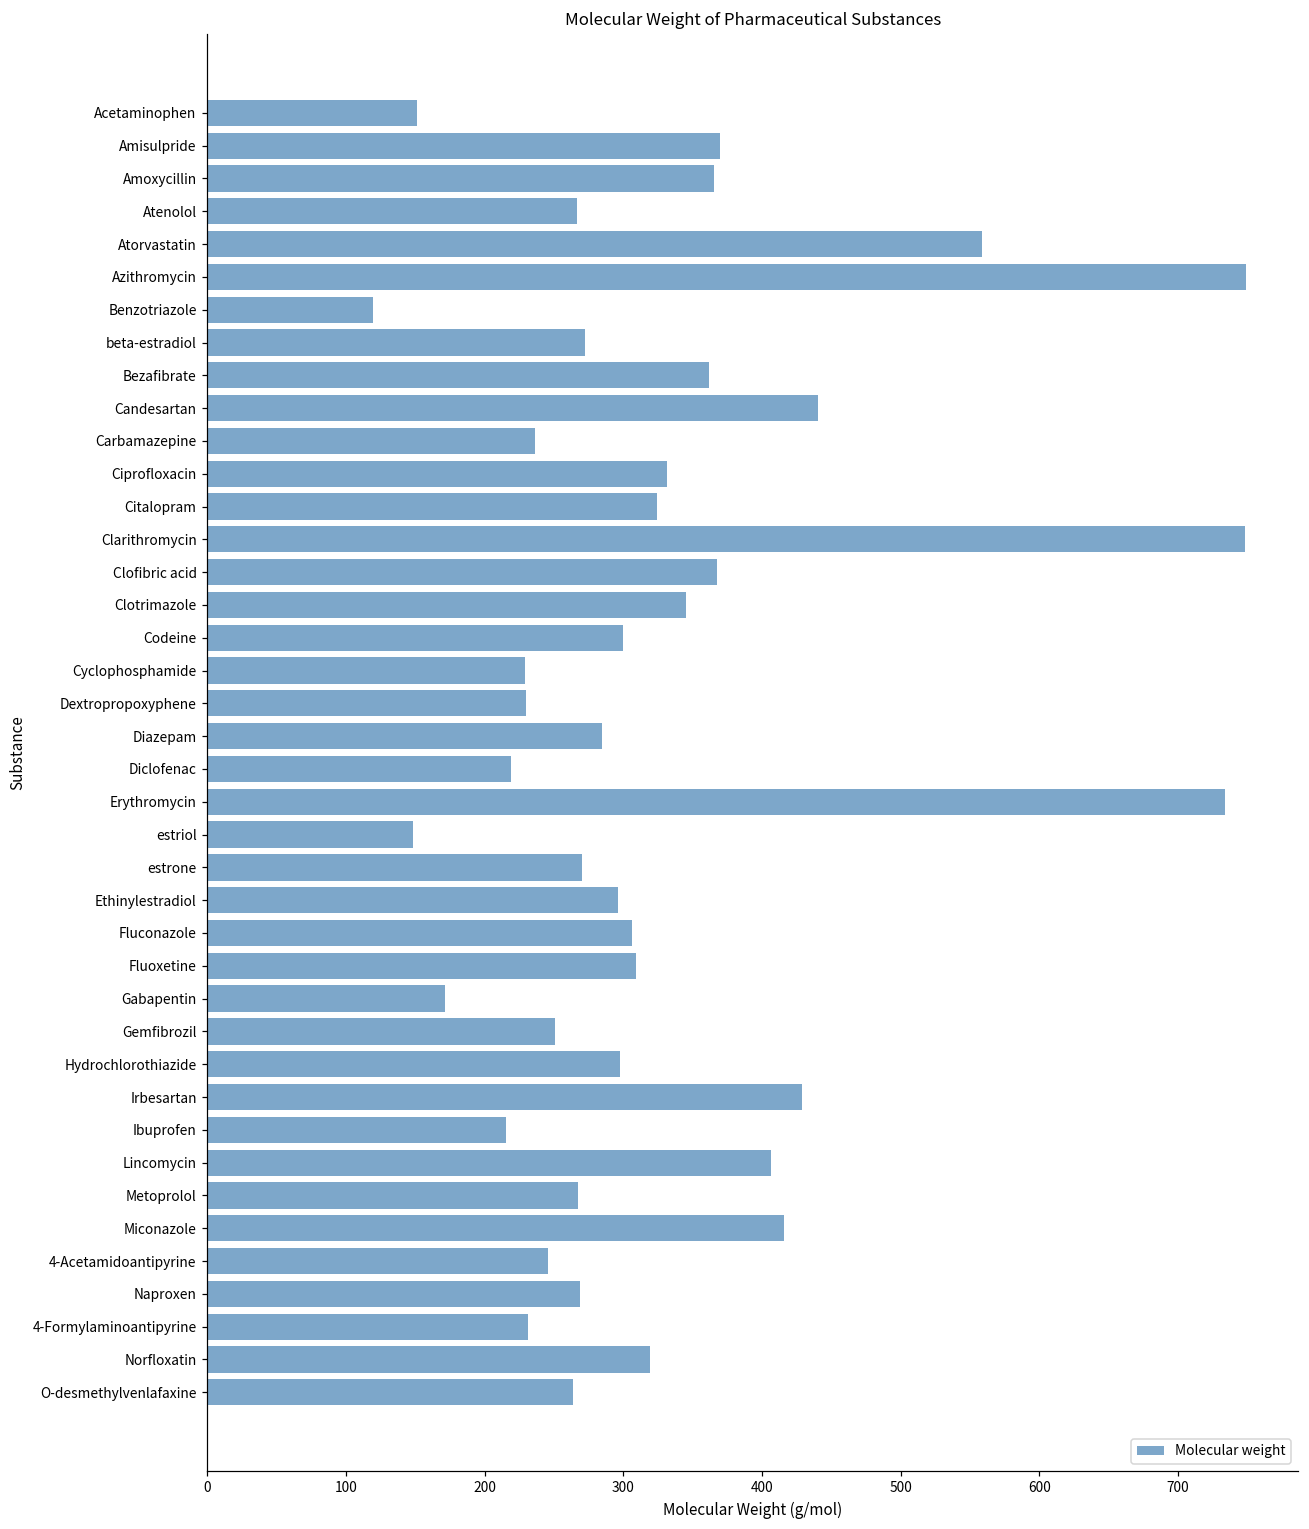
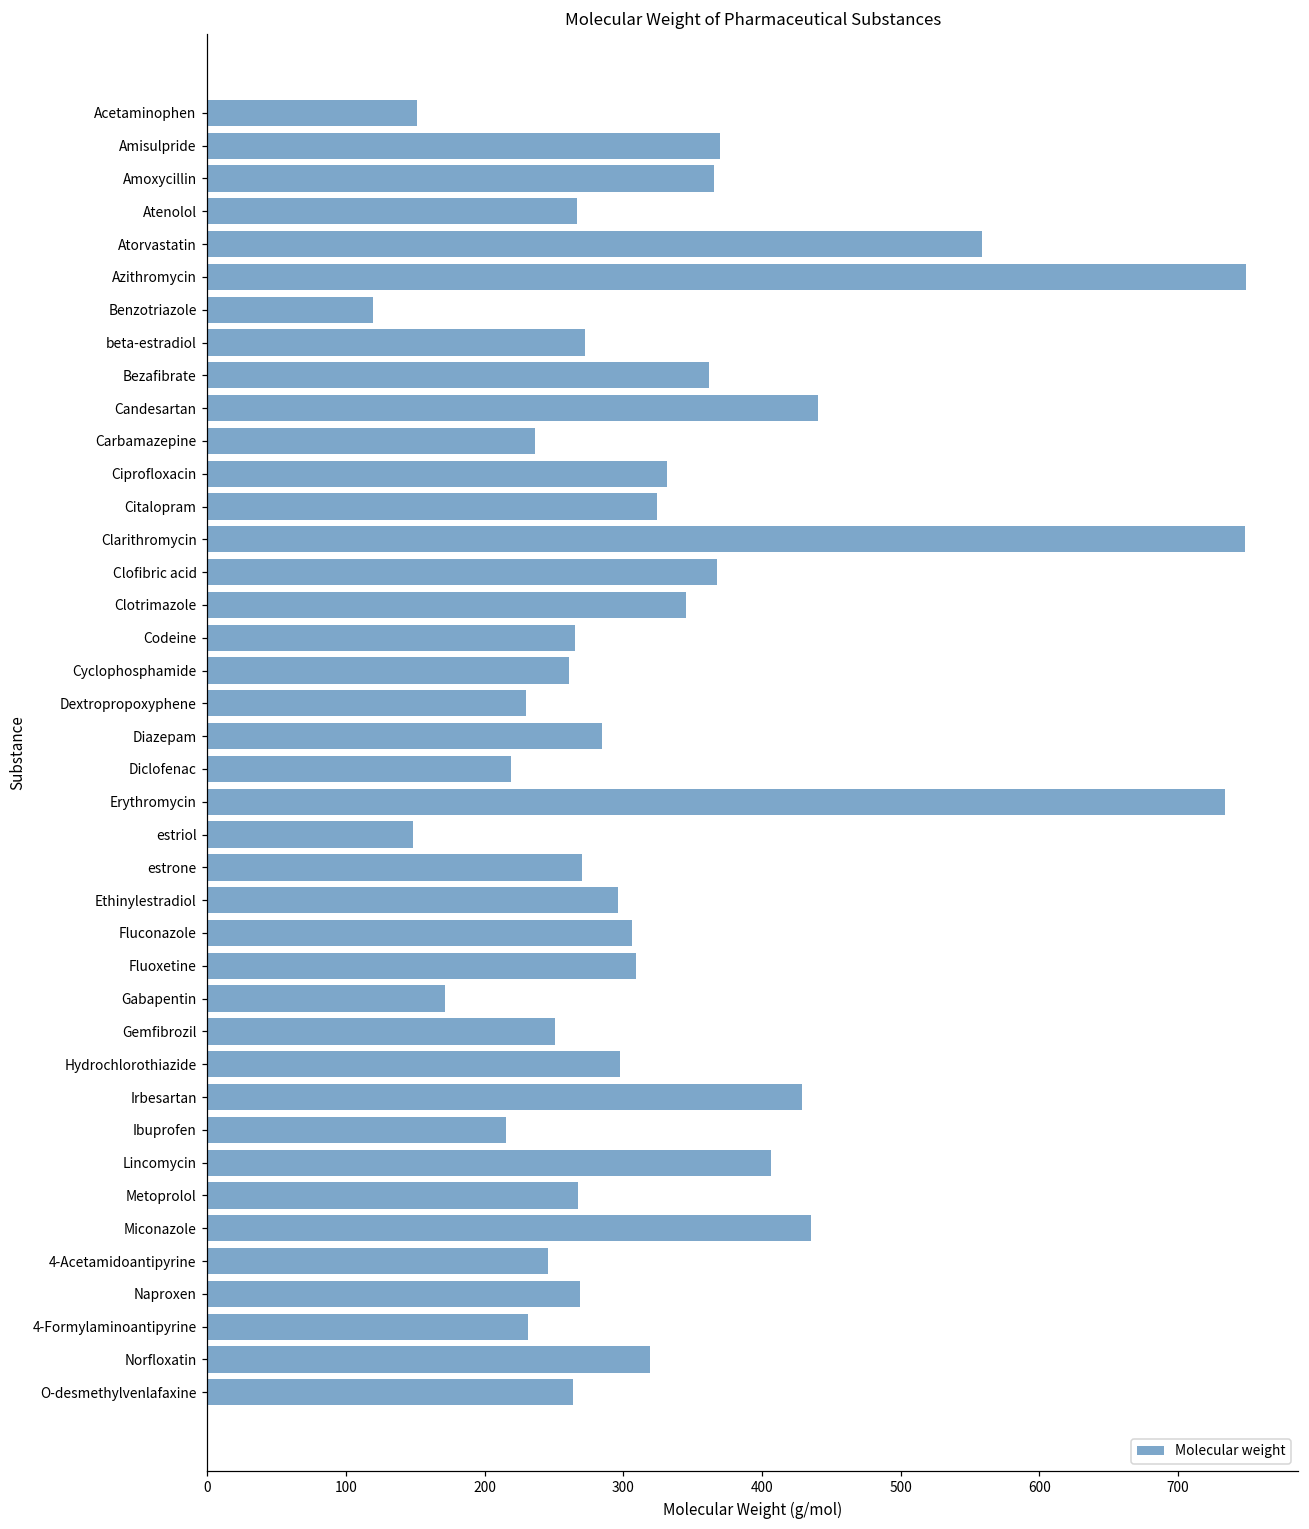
  {
    "Acetaminophen": 151,
    "Amisulpride": 369,
    "Amoxycillin": 365,
    "Atenolol": 266,
    "Atorvastatin": 559,
    "Azithromycin": 749,
    "Benzotriazole": 119,
    "beta-estradiol": 272,
    "Bezafibrate": 362,
    "Candesartan": 440,
    "Carbamazepine": 236,
    "Ciprofloxacin": 331,
    "Citalopram": 324,
    "Clarithromycin": 748,
    "Clofibric acid": 368,
    "Clotrimazole": 345,
-   "Codeine": 299,
-   "Cyclophosphamide": 229,
+   "Codeine": 265,
+   "Cyclophosphamide": 261,
    "Dextropropoxyphene": 229,
    "Diazepam": 285,
    "Diclofenac": 219,
    "Erythromycin": 734,
    "estriol": 148,
    "estrone": 270,
    "Ethinylestradiol": 296,
    "Fluconazole": 306,
    "Fluoxetine": 309,
    "Gabapentin": 171,
    "Gemfibrozil": 250,
    "Hydrochlorothiazide": 298,
    "Irbesartan": 429,
    "Ibuprofen": 215,
    "Lincomycin": 407,
    "Metoprolol": 267,
-   "Miconazole": 416,
+   "Miconazole": 435,
    "4-Acetamidoantipyrine": 245,
    "Naproxen": 269,
    "4-Formylaminoantipyrine": 231,
    "Norfloxatin": 319,
    "O-desmethylvenlafaxine": 263
  }
